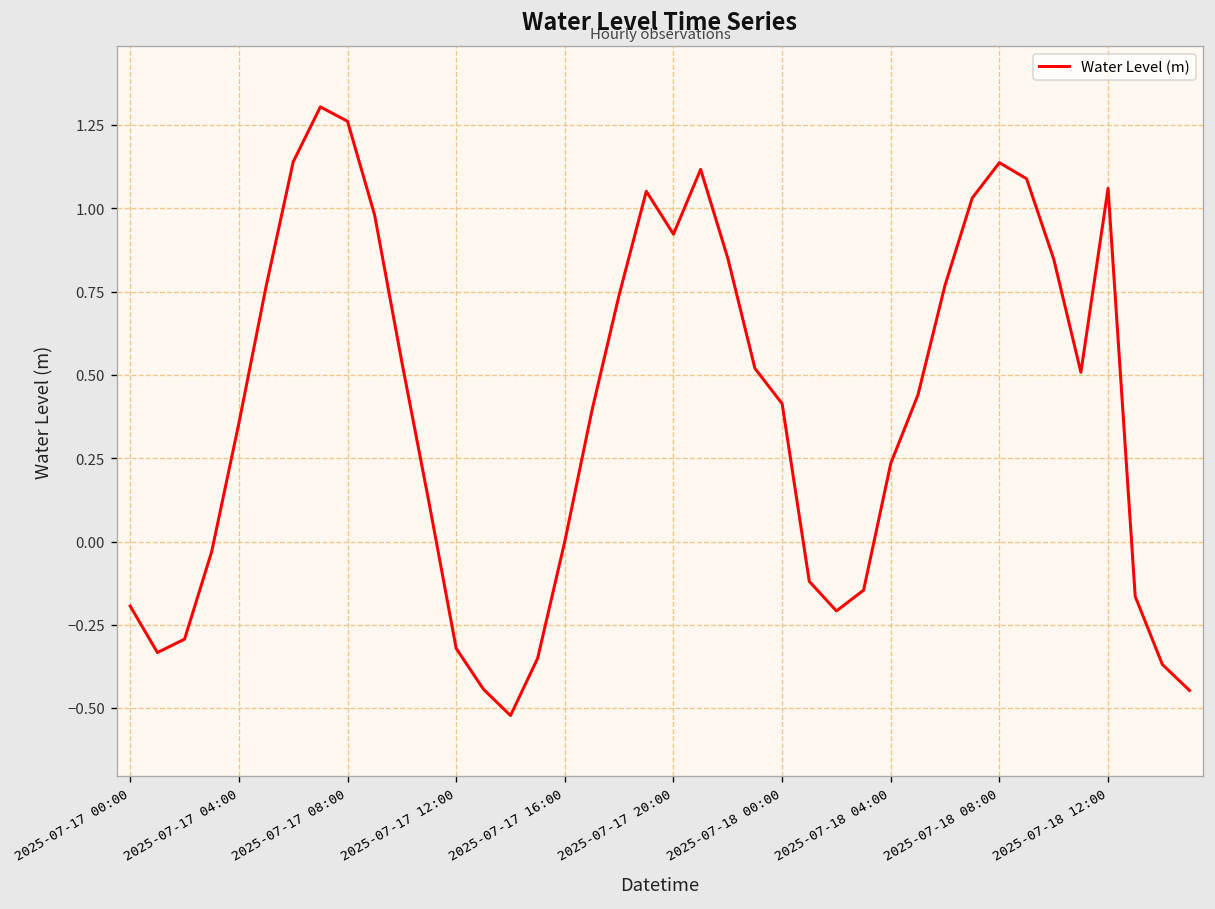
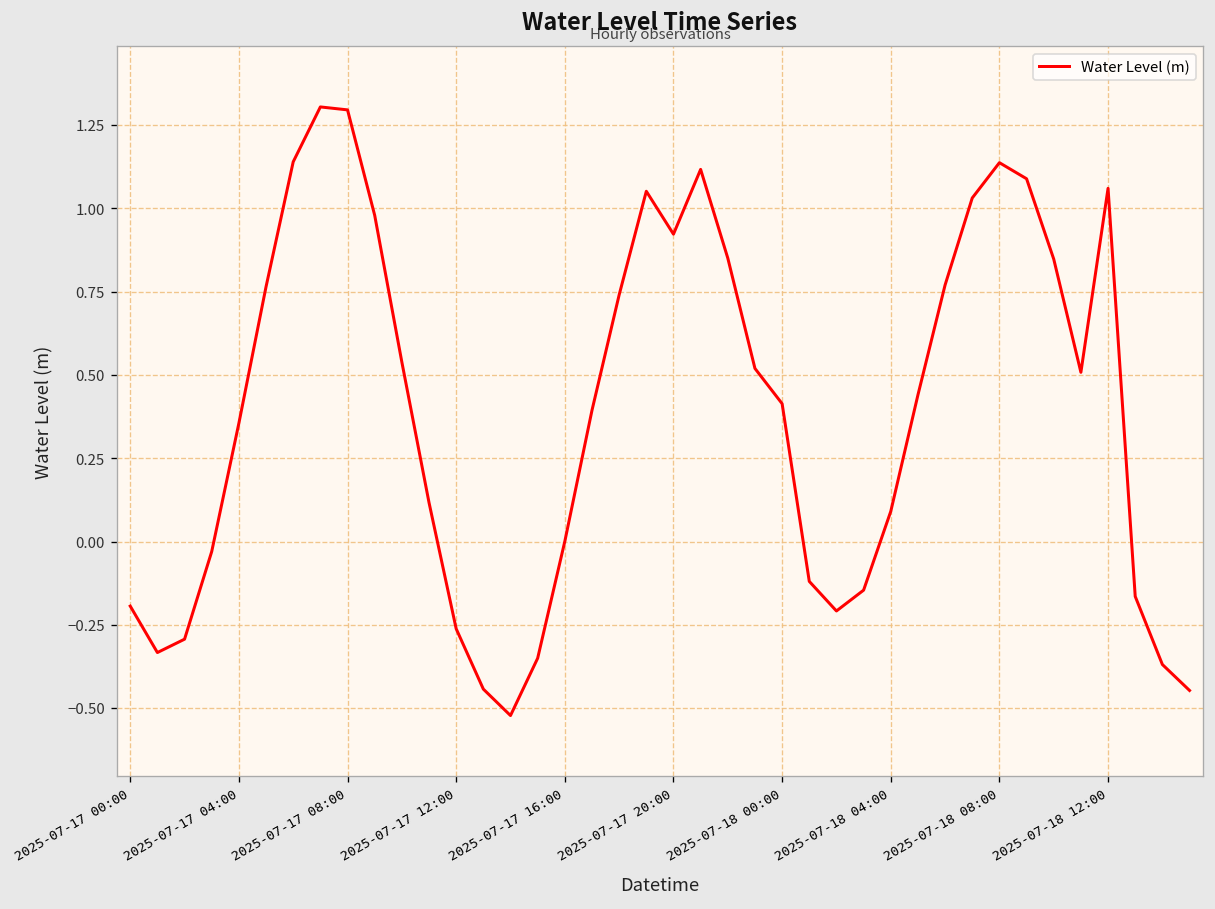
  {
    "2025-07-17 00:00": -0.19,
    "2025-07-17 04:00": 0.36,
-   "2025-07-17 08:00": 1.26,
-   "2025-07-17 12:00": -0.32,
+   "2025-07-17 08:00": 1.30,
+   "2025-07-17 12:00": -0.26,
    "2025-07-17 16:00": 0.00,
    "2025-07-17 20:00": 0.92,
    "2025-07-18 00:00": 0.41,
-   "2025-07-18 04:00": 0.24,
+   "2025-07-18 04:00": 0.09,
    "2025-07-18 08:00": 1.14,
    "2025-07-18 12:00": 1.06
  }
